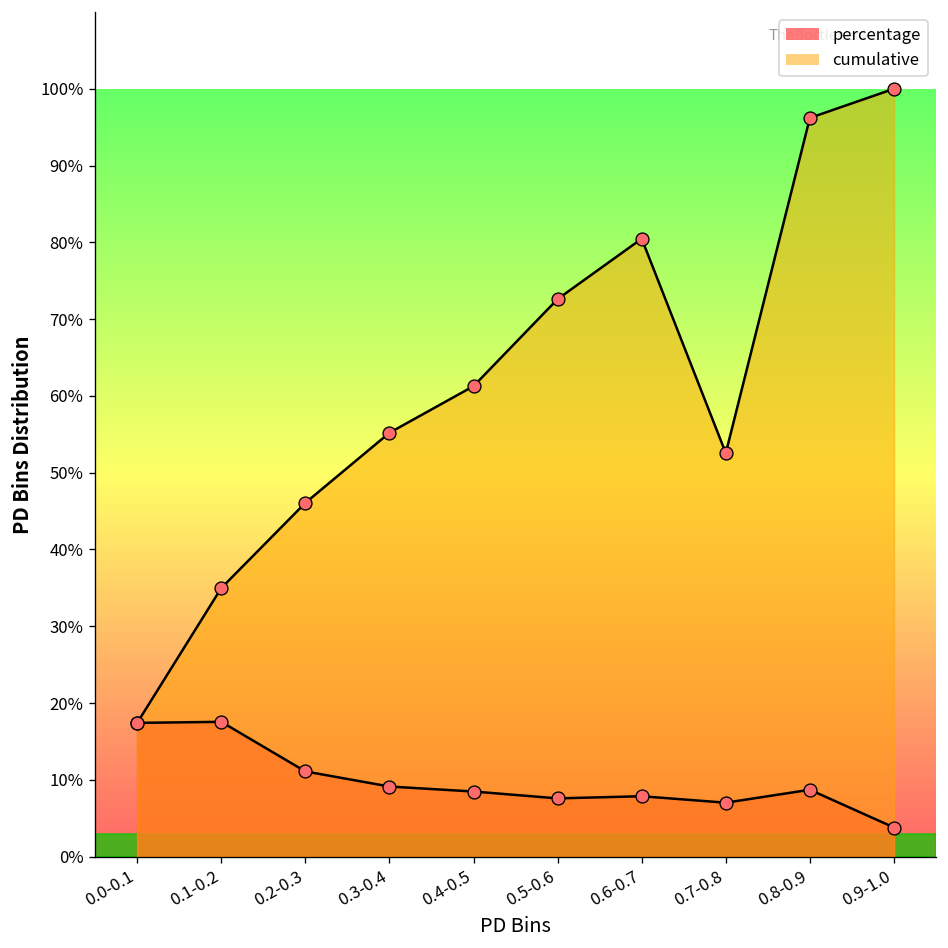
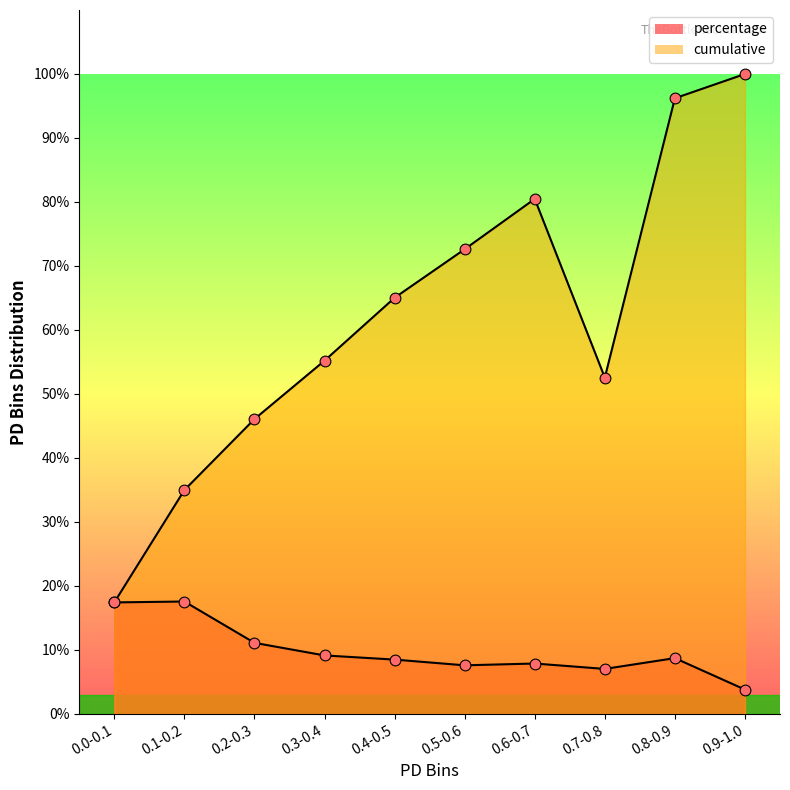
  {
    "percentage": {
      "0.1-0.2": "18%",
      "0.2-0.3": "11%",
      "0.3-0.4": "9%",
      "0.4-0.5": "8%",
      "0.5-0.6": "8%",
      "0.6-0.7": "8%",
      "0.7-0.8": "7%",
      "0.8-0.9": "9%",
      "0.9-1.0": "4%"
    },
    "cumulative": {
      "0.1-0.2": "35%",
      "0.2-0.3": "46%",
      "0.3-0.4": "55%",
-     "0.4-0.5": "61%",
+     "0.4-0.5": "65%",
      "0.5-0.6": "73%",
      "0.6-0.7": "80%",
      "0.7-0.8": "53%",
      "0.8-0.9": "96%",
      "0.9-1.0": "100%"
    }
  }
